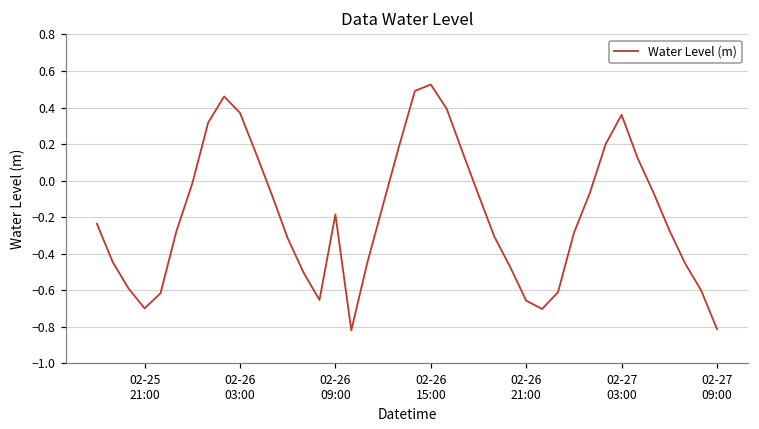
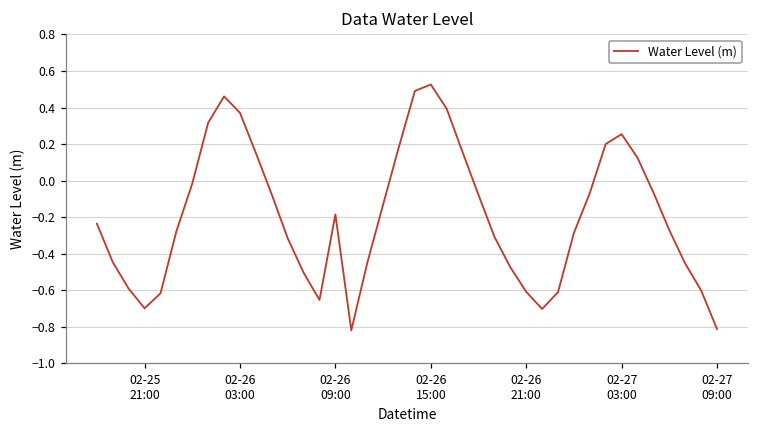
  {
    "02-25 21:00": -0.70,
    "02-26 03:00": 0.37,
    "02-26 09:00": -0.19,
    "02-26 15:00": 0.53,
-   "02-26 21:00": -0.66,
-   "02-27 03:00": 0.36,
+   "02-26 21:00": -0.61,
+   "02-27 03:00": 0.25,
    "02-27 09:00": -0.81
  }
